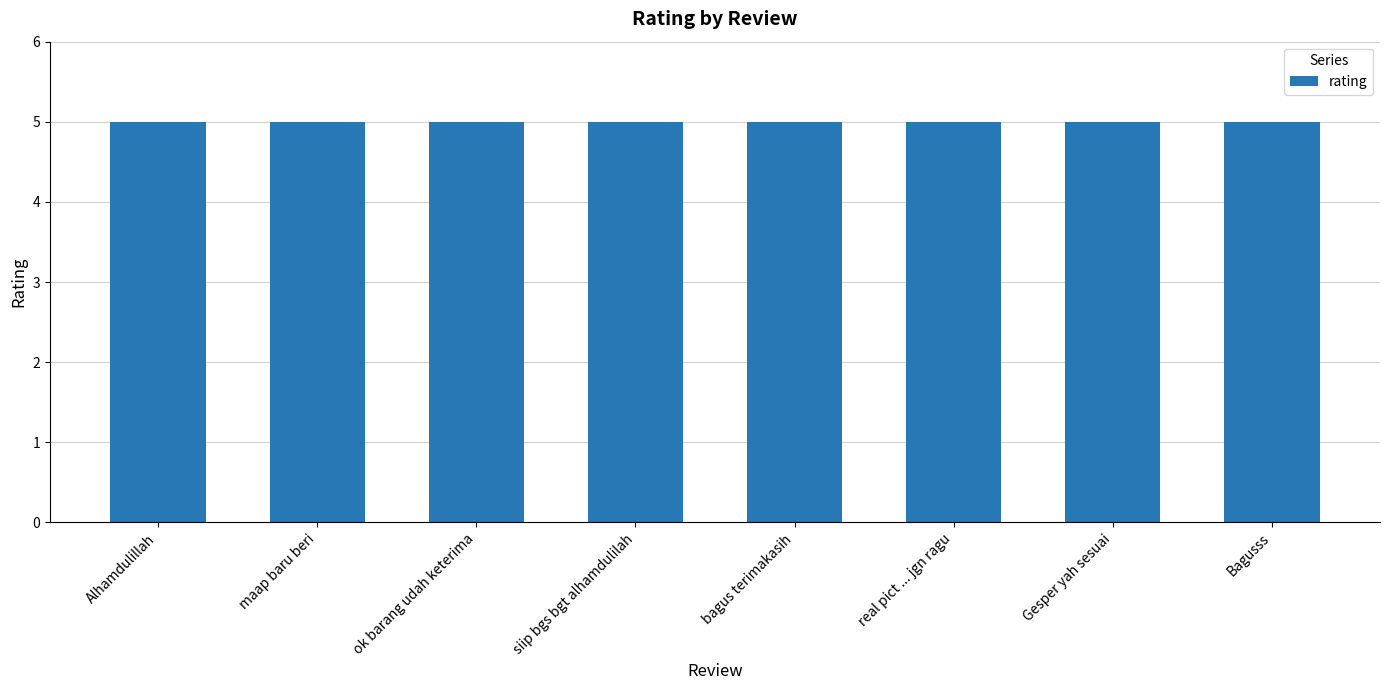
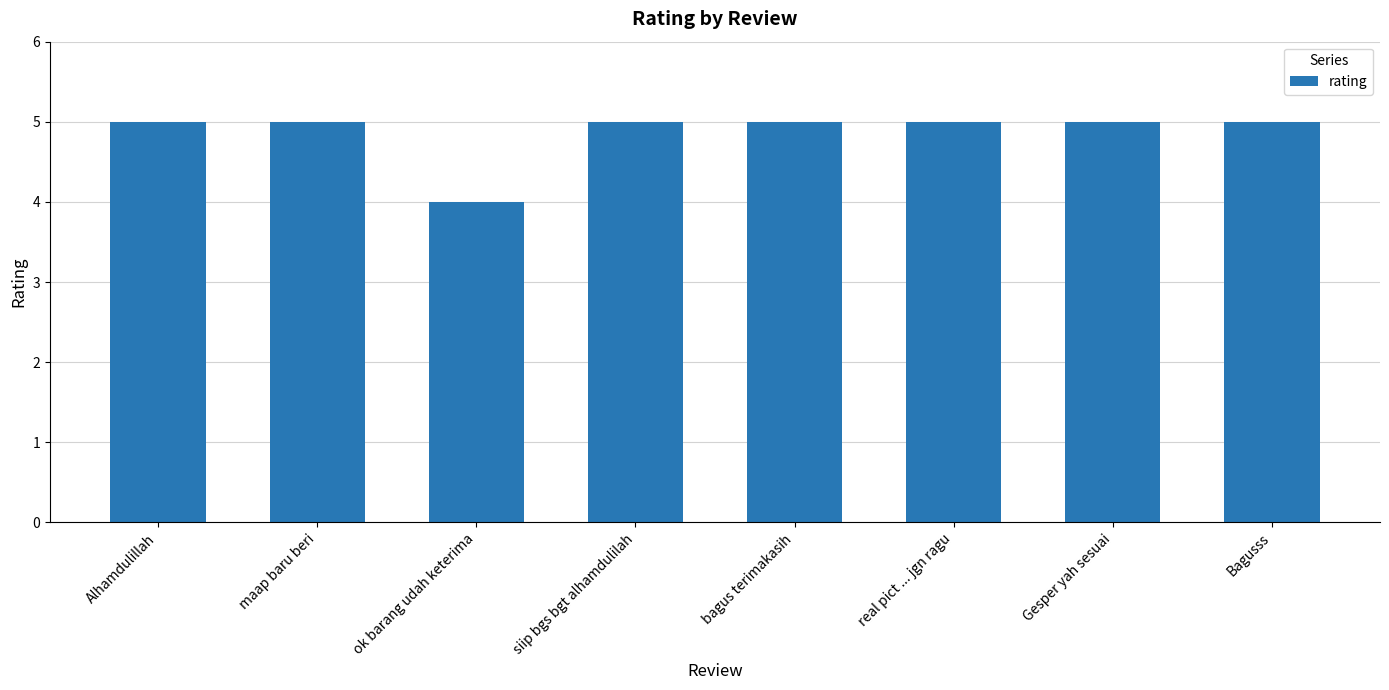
  {
    "Alhamdulillah": 5,
    "maap baru beri": 5,
-   "ok barang udah keterima": 5,
+   "ok barang udah keterima": 4,
    "siip bgs bgt alhamdulilah": 5,
    "bagus terimakasih": 5,
    "real pict ... jgn ragu": 5,
    "Gesper yah sesuai": 5,
    "Bagusss": 5
  }
